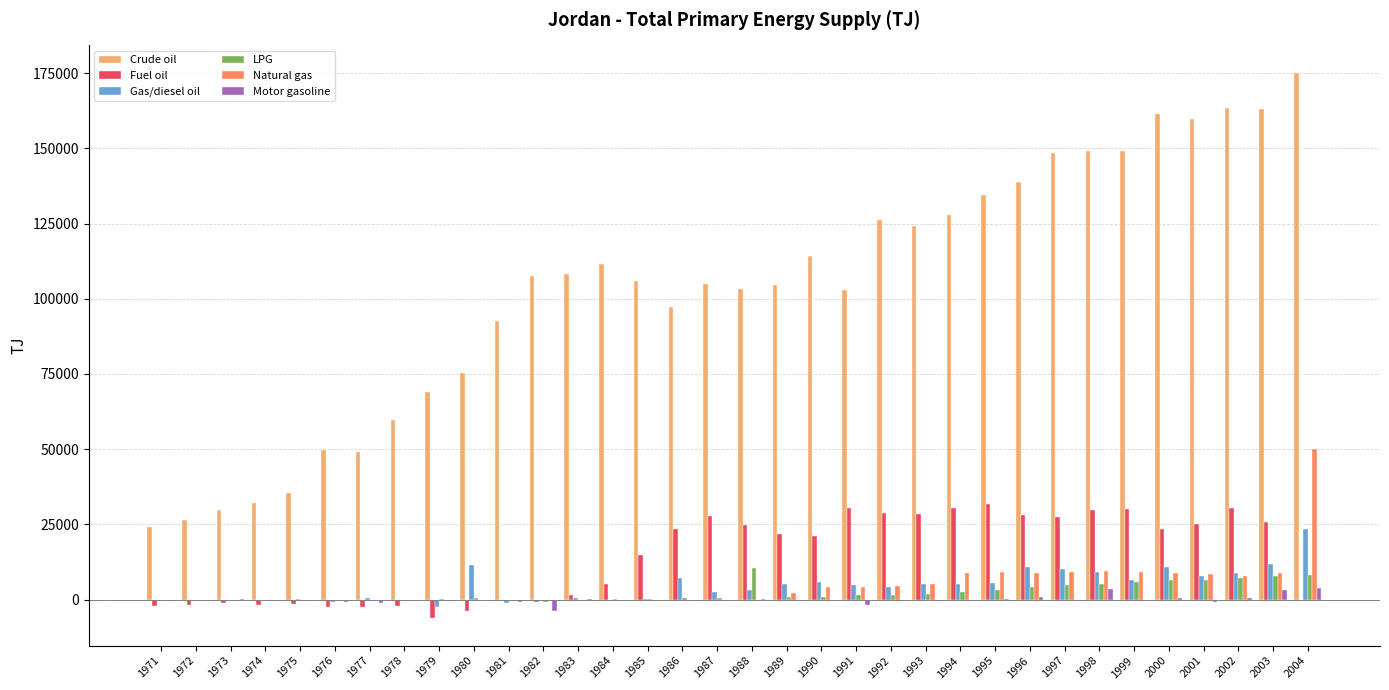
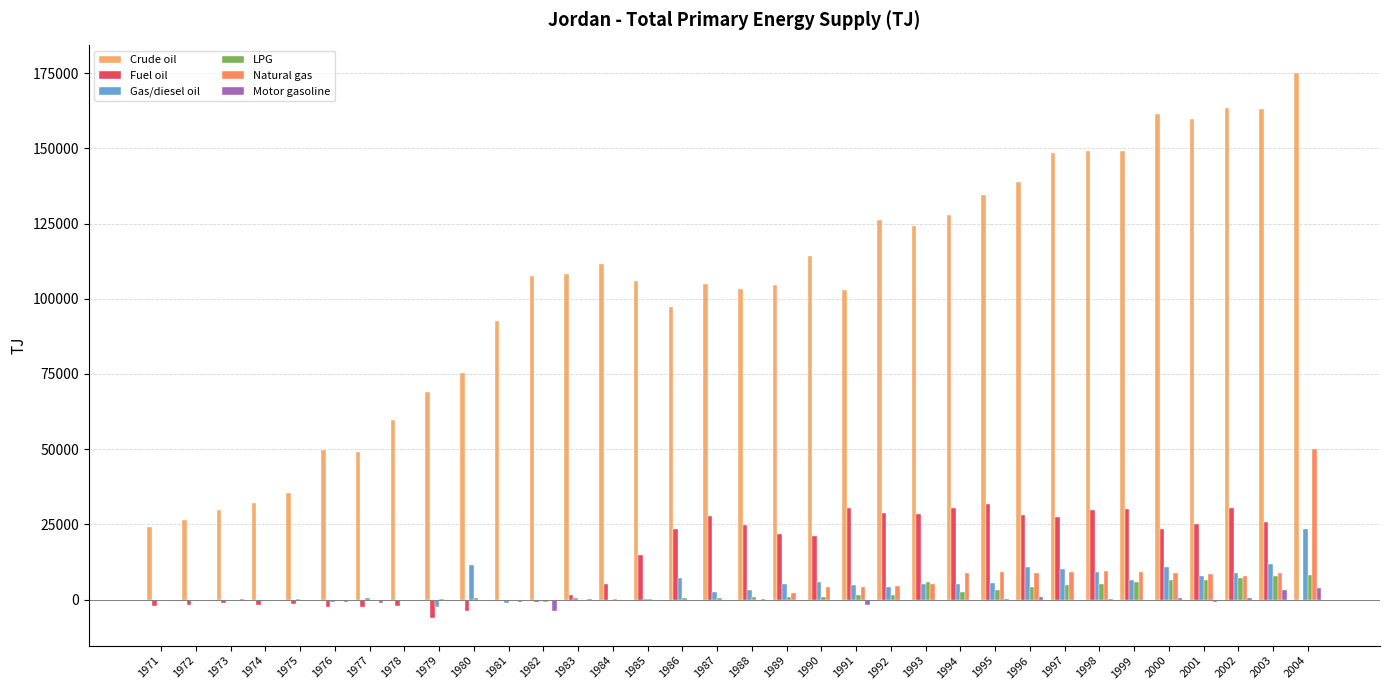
  {
    "Fuel oil": {
      "1971": -2000,
      "1972": -2000,
      "1973": -1000,
      "1974": -2000,
      "1975": -1000,
      "1976": -3000,
      "1977": -2000,
      "1978": -2000,
      "1979": -6000,
      "1980": -4000,
      "1983": 1000,
      "1984": 5000,
      "1985": 15000,
      "1986": 23000,
      "1987": 28000,
      "1988": 25000,
      "1989": 22000,
      "1990": 21000,
      "1991": 30000,
      "1992": 29000,
      "1993": 28000,
      "1994": 30000,
      "1995": 32000,
      "1996": 28000,
      "1997": 27000,
      "1998": 30000,
      "1999": 30000,
      "2000": 24000,
      "2001": 25000,
      "2002": 30000,
      "2003": 26000
    },
    "Gas/diesel oil": {
      "1972": 0,
      "1979": -2000,
      "1980": 11000,
      "1981": -1000,
      "1986": 7000,
      "1987": 2000,
      "1988": 3000,
      "1989": 5000,
      "1990": 6000,
      "1991": 5000,
      "1992": 4000,
      "1993": 5000,
      "1994": 5000,
      "1995": 6000,
      "1996": 11000,
      "1997": 10000,
      "1998": 9000,
      "1999": 7000,
      "2000": 11000,
      "2001": 8000,
      "2002": 9000,
      "2003": 12000,
      "2004": 23000
    },
    "LPG": {
      "1982": -1000,
-     "1988": 10000,
+     "1988": 1000,
      "1990": 1000,
      "1991": 1000,
      "1992": 2000,
-     "1993": 2000,
+     "1993": 6000,
      "1994": 3000,
      "1995": 3000,
      "1996": 4000,
      "1997": 5000,
      "1998": 5000,
      "1999": 6000,
      "2000": 6000,
      "2001": 6000,
      "2002": 7000,
      "2003": 8000,
      "2004": 8000
    },
    "Motor gasoline": {
      "1976": -1000,
      "1977": -1000,
      "1981": -1000,
      "1982": -4000,
      "1984": 0,
      "1985": 0,
      "1986": 0,
      "1989": 0,
      "1990": 0,
      "1991": -2000,
      "1994": 0,
-     "1998": 3000,
+     "1998": 0,
      "2003": 3000,
      "2004": 4000
    }
  }
